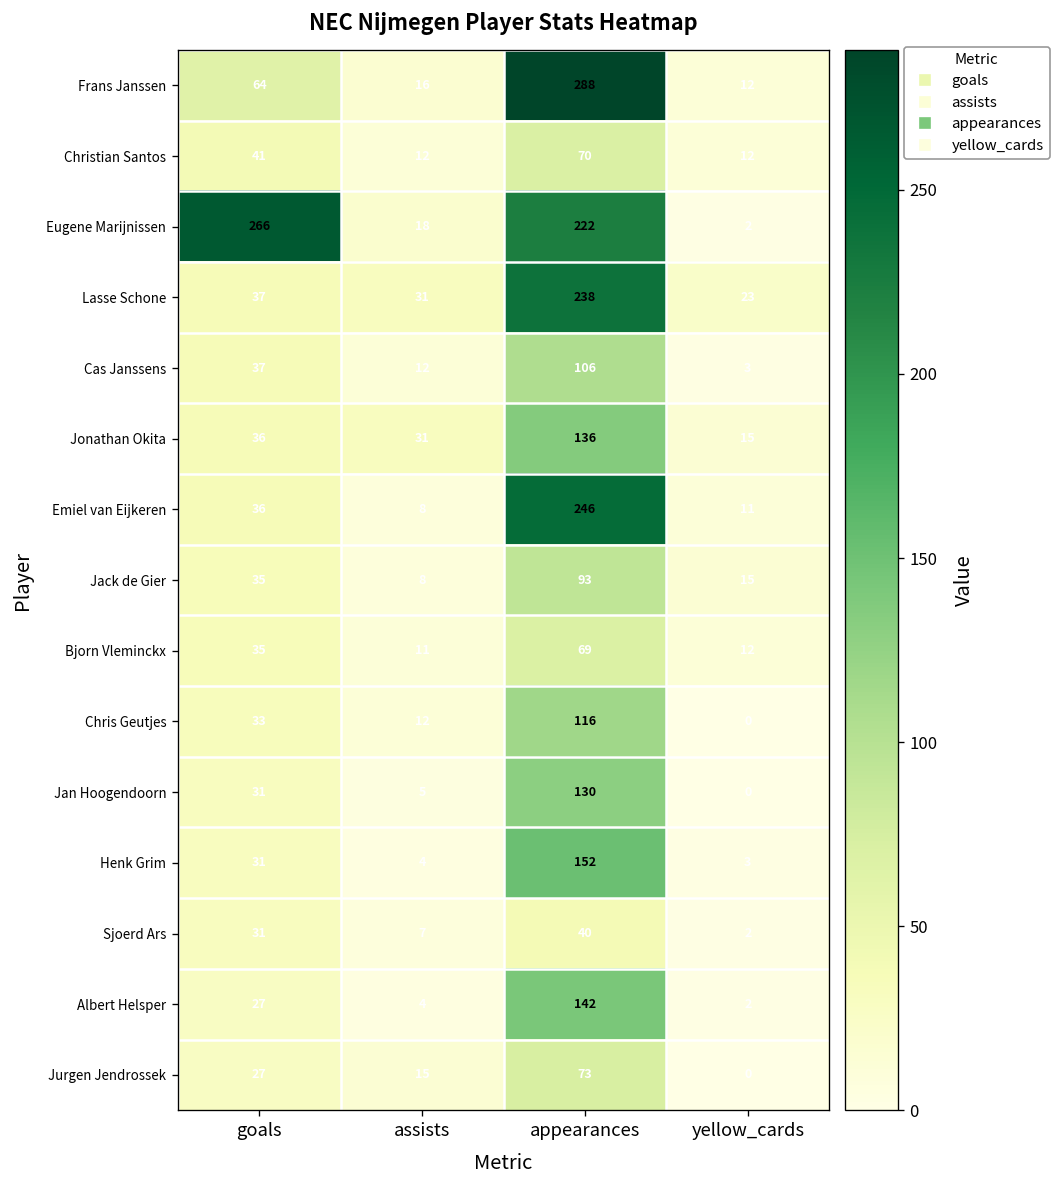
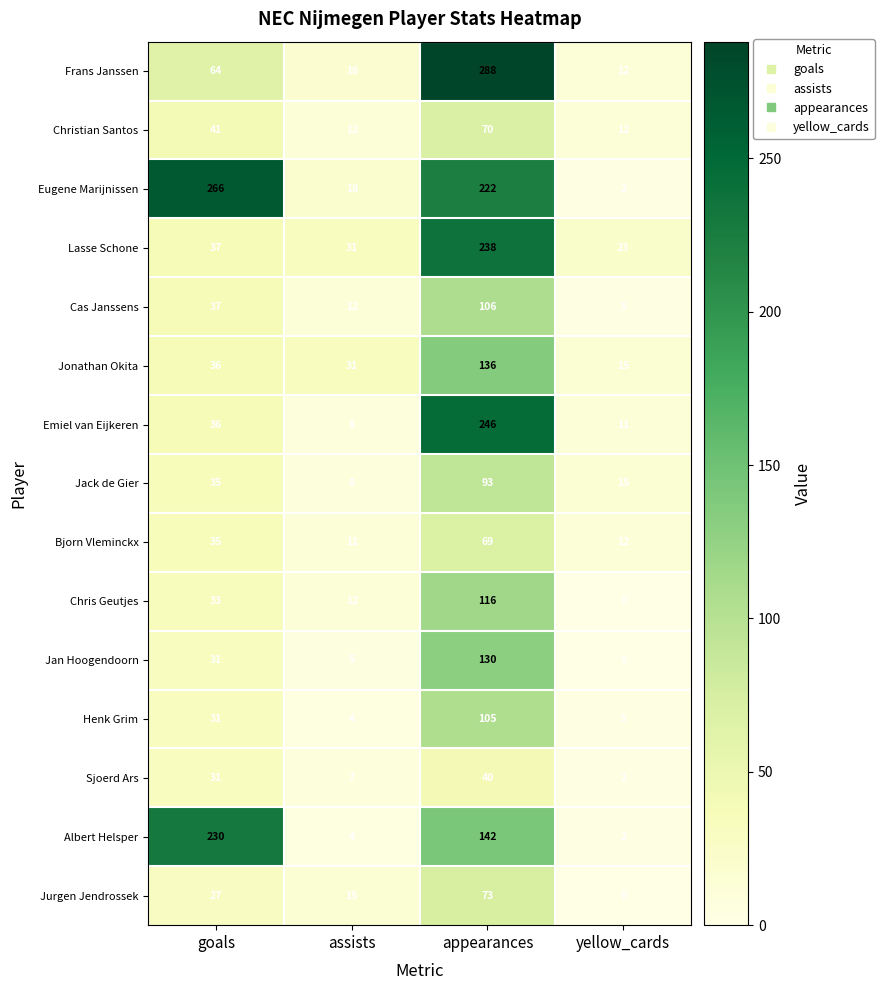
  {
    "Frans Janssen": {
      "goals": 64,
      "appearances": 288
    },
    "Christian Santos": {
      "goals": 41,
      "appearances": 70
    },
    "Eugene Marijnissen": {
      "goals": 266,
      "assists": 18,
      "appearances": 222
    },
    "Lasse Schone": {
      "goals": 37,
      "assists": 31,
      "appearances": 238,
      "yellow_cards": 23
    },
    "Cas Janssens": {
      "goals": 37,
      "appearances": 106
    },
    "Jonathan Okita": {
      "goals": 36,
      "assists": 31,
      "appearances": 136
    },
    "Emiel van Eijkeren": {
      "goals": 36,
      "appearances": 246
    },
    "Jack de Gier": {
      "goals": 35,
      "appearances": 93
    },
    "Bjorn Vleminckx": {
      "goals": 35,
      "appearances": 69
    },
    "Chris Geutjes": {
      "goals": 33,
      "appearances": 116
    },
    "Jan Hoogendoorn": {
      "goals": 31,
      "appearances": 130
    },
    "Henk Grim": {
      "goals": 31,
-     "appearances": 152
+     "appearances": 105
    },
    "Sjoerd Ars": {
      "goals": 31,
      "appearances": 40
    },
    "Albert Helsper": {
-     "goals": 27,
+     "goals": 230,
      "appearances": 142
    },
    "Jurgen Jendrossek": {
      "goals": 27,
      "appearances": 73
    }
  }
